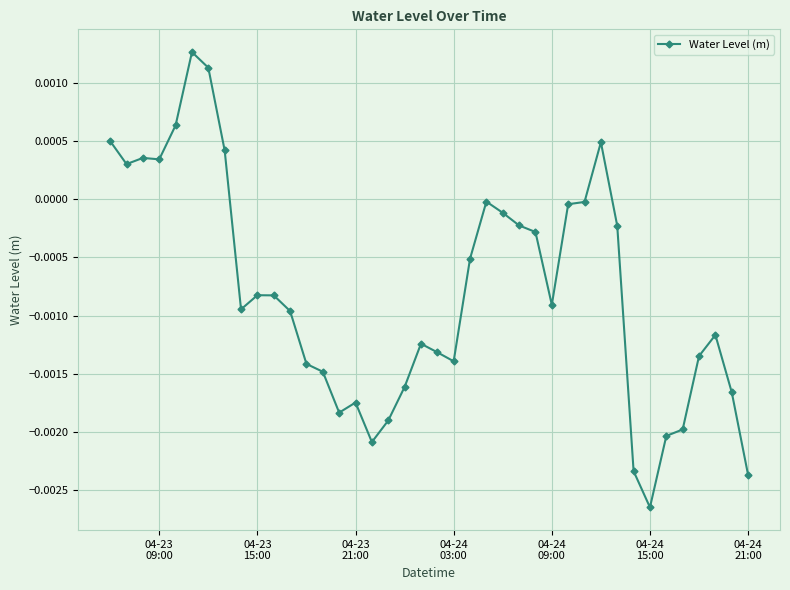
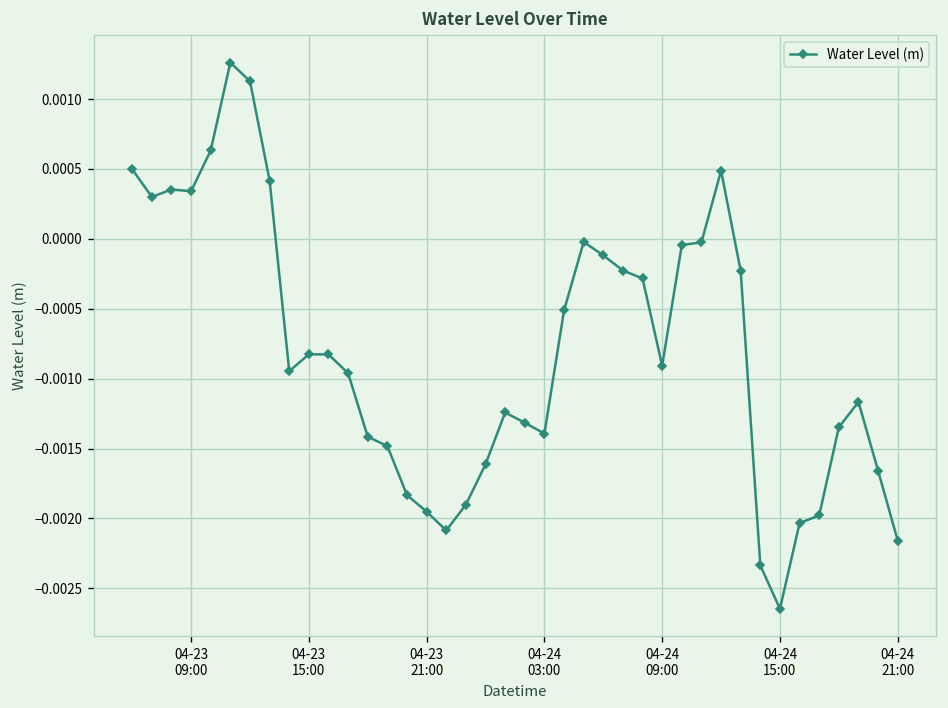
  {
    "04-23 09:00": 0.00034,
    "04-23 15:00": -0.00083,
-   "04-23 21:00": -0.00175,
+   "04-23 21:00": -0.00195,
    "04-24 03:00": -0.00139,
    "04-24 09:00": -0.00091,
    "04-24 15:00": -0.00265,
-   "04-24 21:00": -0.00237
+   "04-24 21:00": -0.00216
  }
